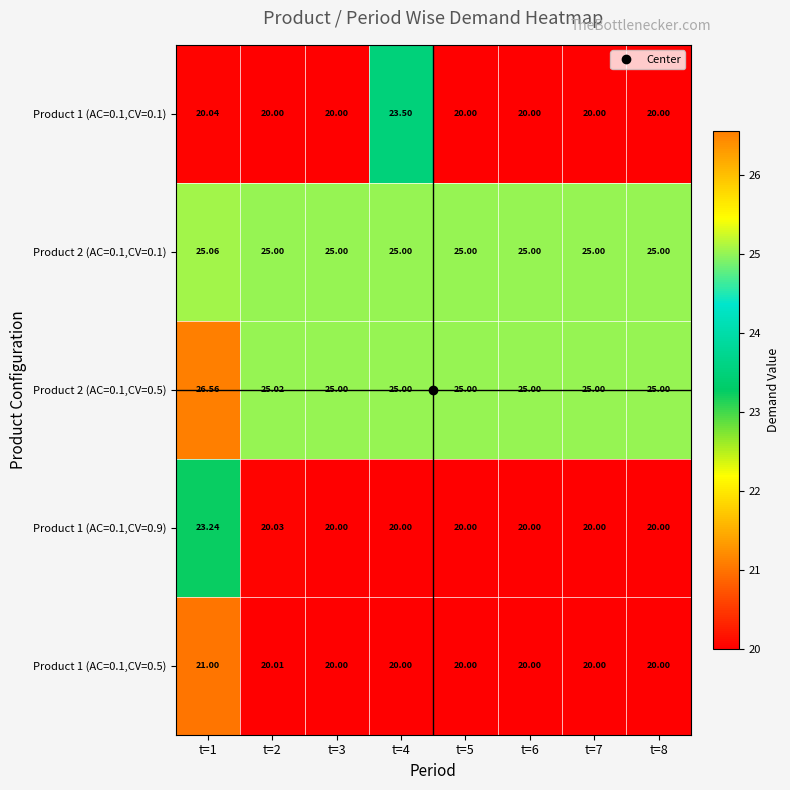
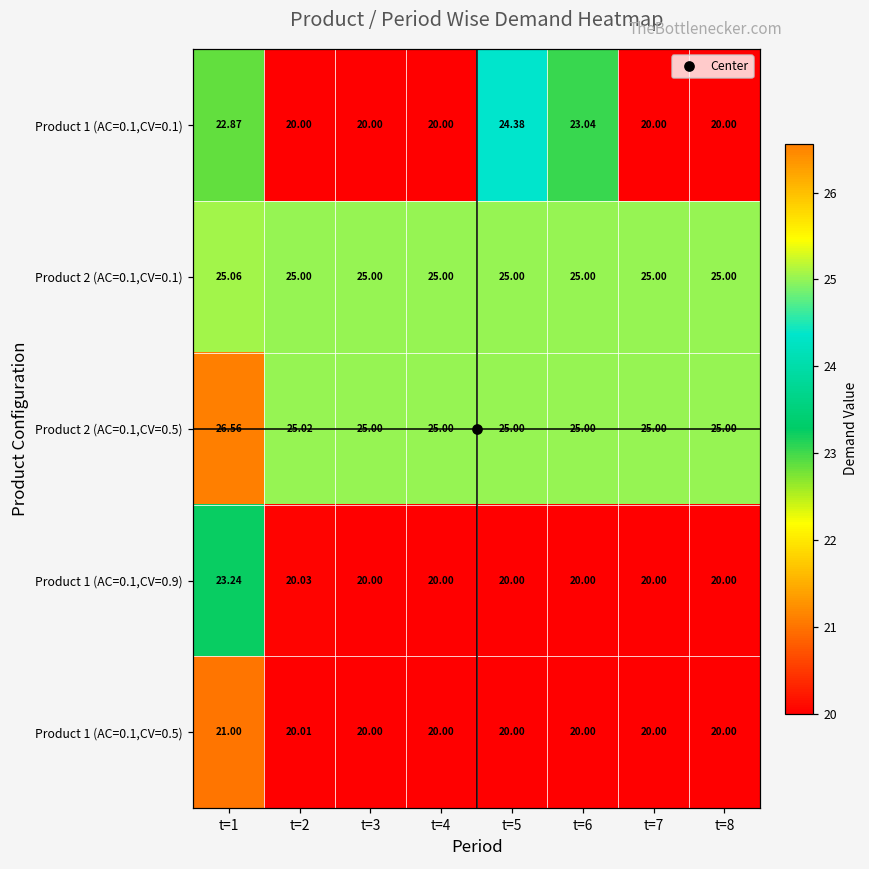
  {
    "Product 1 (AC=0.1,CV=0.1)": {
-     "t=1": 20.04,
+     "t=1": 22.87,
      "t=2": 20.00,
      "t=3": 20.00,
-     "t=4": 23.50,
-     "t=5": 20.00,
-     "t=6": 20.00,
+     "t=4": 20.00,
+     "t=5": 24.38,
+     "t=6": 23.04,
      "t=7": 20.00,
      "t=8": 20.00
    },
    "Product 2 (AC=0.1,CV=0.1)": {
      "t=1": 25.06,
      "t=2": 25.00,
      "t=3": 25.00,
      "t=4": 25.00,
      "t=5": 25.00,
      "t=6": 25.00,
      "t=7": 25.00,
      "t=8": 25.00
    },
    "Product 2 (AC=0.1,CV=0.5)": {
      "t=1": 26.56,
      "t=2": 25.02,
      "t=3": 25.00,
      "t=4": 25.00,
      "t=5": 25.00,
      "t=6": 25.00,
      "t=7": 25.00,
      "t=8": 25.00
    },
    "Product 1 (AC=0.1,CV=0.9)": {
      "t=1": 23.24,
      "t=2": 20.03,
      "t=3": 20.00,
      "t=4": 20.00,
      "t=5": 20.00,
      "t=6": 20.00,
      "t=7": 20.00,
      "t=8": 20.00
    },
    "Product 1 (AC=0.1,CV=0.5)": {
      "t=1": 21.00,
      "t=2": 20.01,
      "t=3": 20.00,
      "t=4": 20.00,
      "t=5": 20.00,
      "t=6": 20.00,
      "t=7": 20.00,
      "t=8": 20.00
    }
  }
